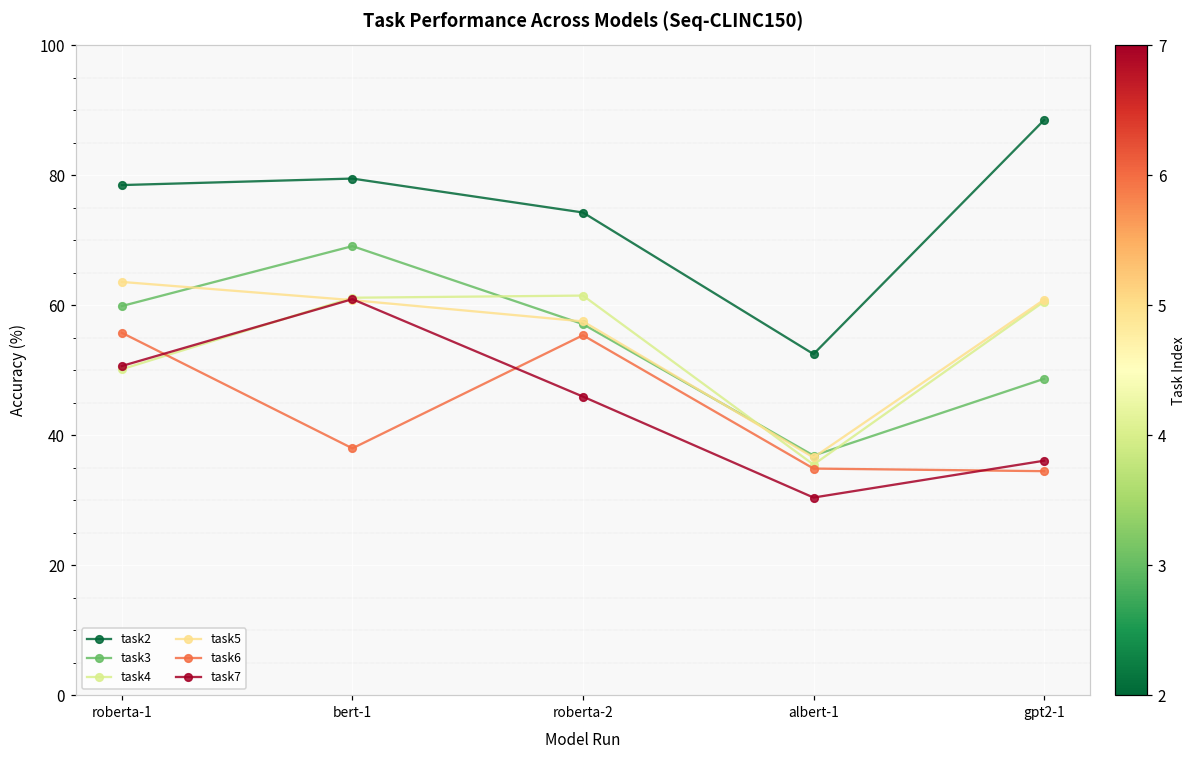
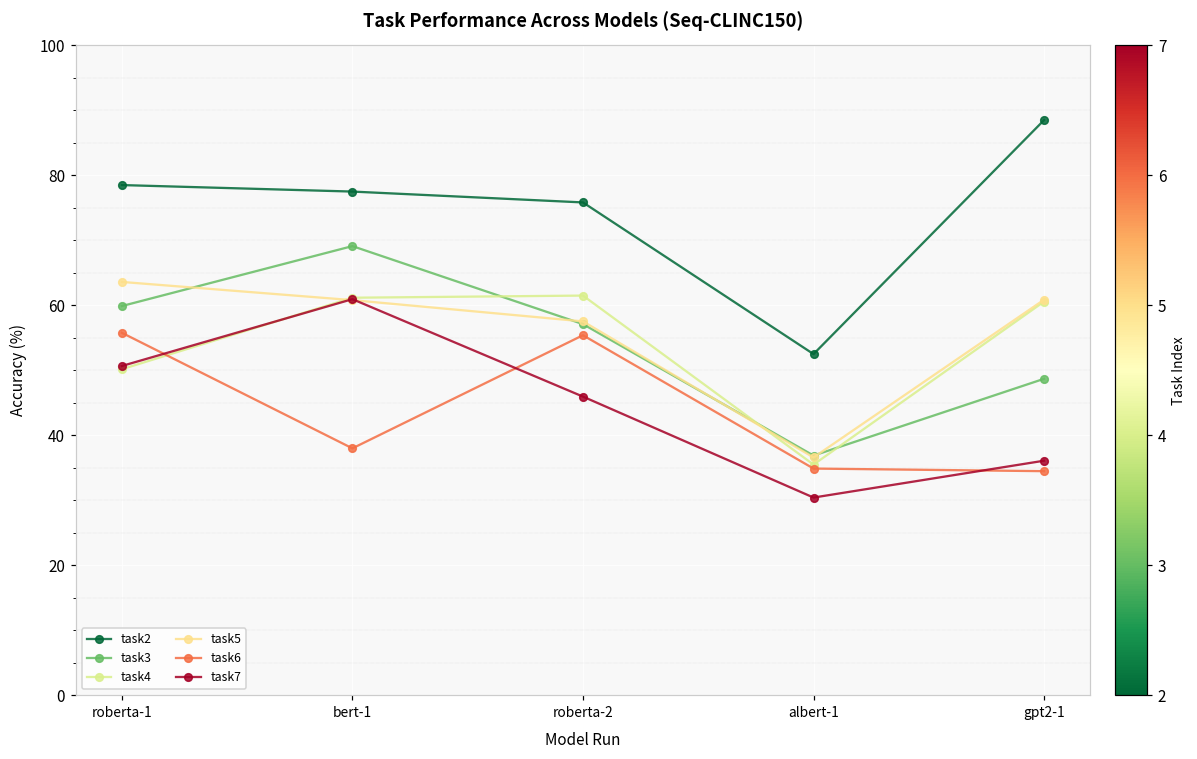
  {
    "task2": {
      "roberta-1": 79,
-     "bert-1": 80,
-     "roberta-2": 74,
+     "bert-1": 78,
+     "roberta-2": 76,
      "albert-1": 53,
      "gpt2-1": 89
    },
    "task3": {
      "roberta-1": 60,
      "bert-1": 69,
      "gpt2-1": 49
    },
    "task6": {
      "roberta-1": 56,
      "bert-1": 38,
      "roberta-2": 55,
      "albert-1": 35,
      "gpt2-1": 34
    },
    "task7": {
      "roberta-1": 51,
      "roberta-2": 46,
      "albert-1": 30,
      "gpt2-1": 36
    }
  }
